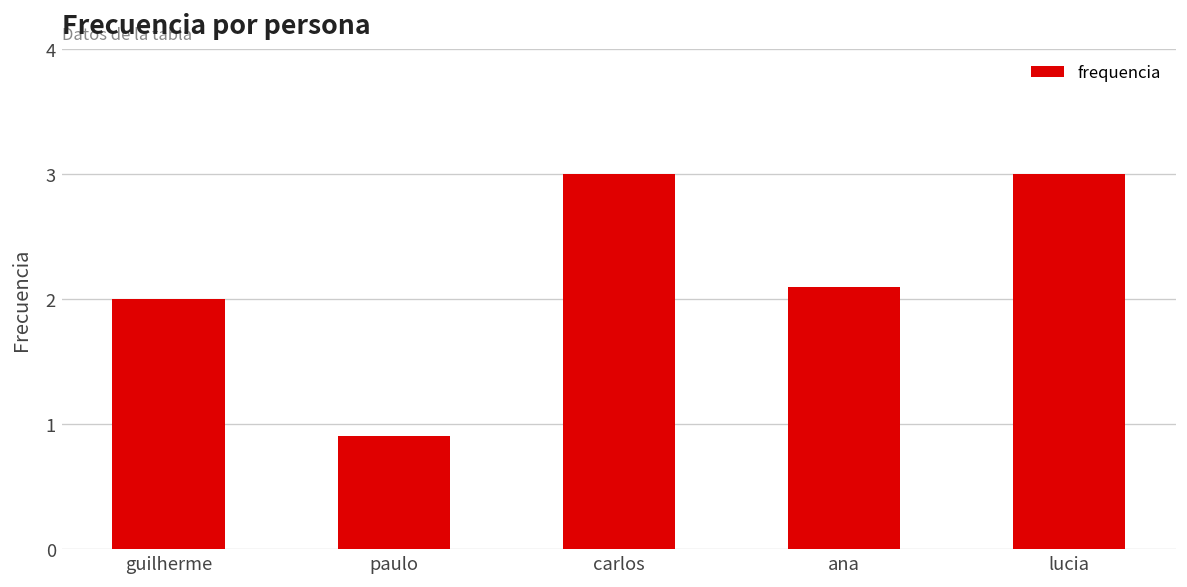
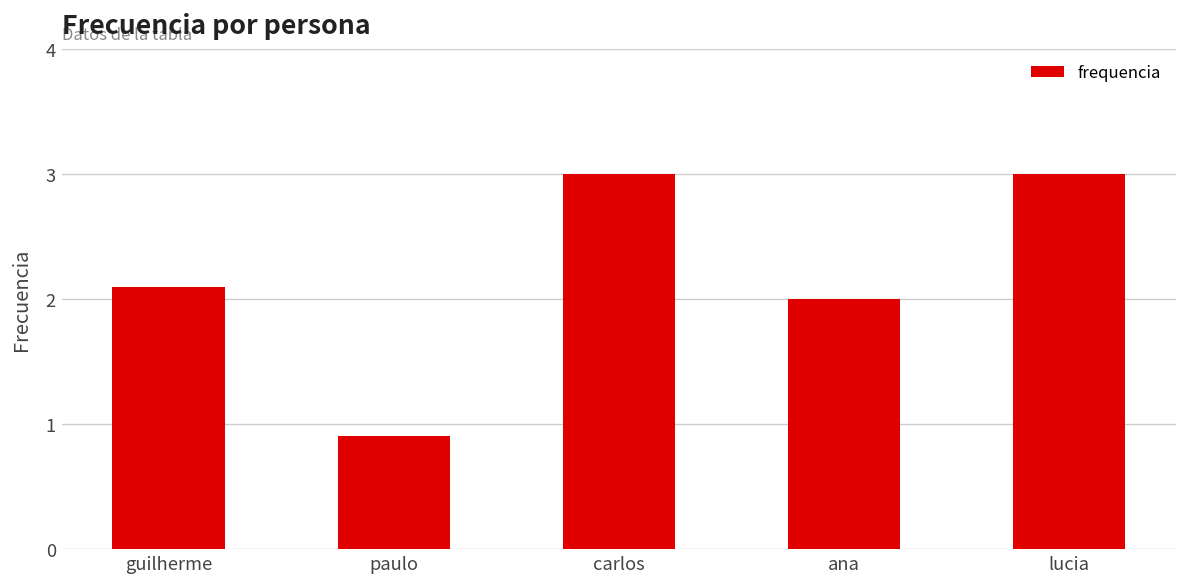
  {
-   "guilherme": 2.0,
+   "guilherme": 2.1,
    "paulo": 0.9,
    "carlos": 3.0,
-   "ana": 2.1,
+   "ana": 2.0,
    "lucia": 3.0
  }
